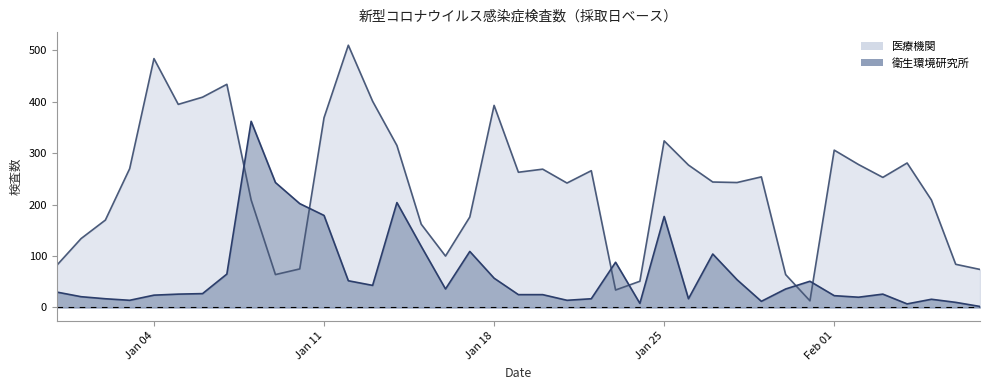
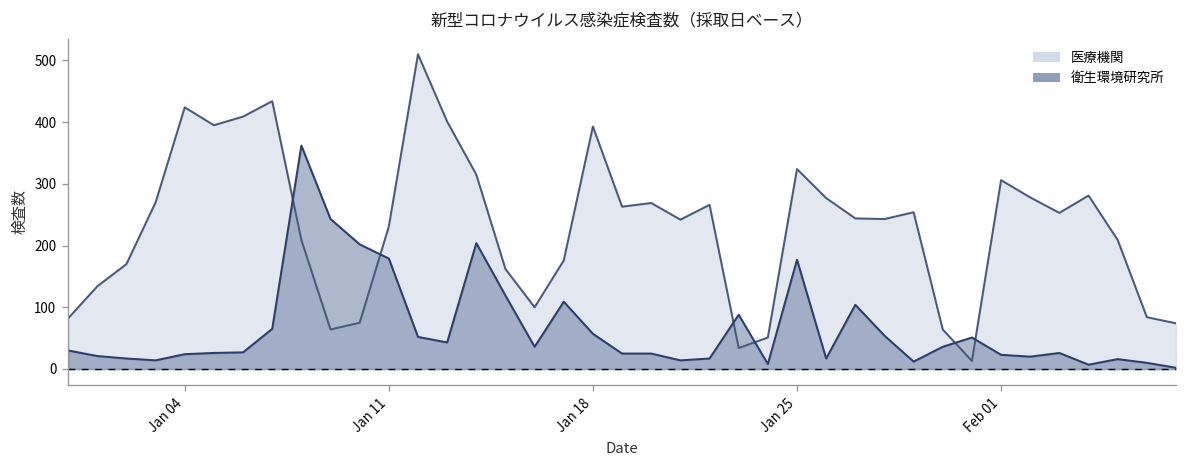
  {
    "医療機関": {
-     "Jan 04": 480,
-     "Jan 11": 370,
+     "Jan 04": 420,
+     "Jan 11": 230,
      "Jan 18": 390,
      "Jan 25": 320,
      "Feb 01": 310
    },
    "衛生環境研究所": {
      "Jan 04": 20,
      "Jan 11": 180,
      "Jan 18": 60,
      "Jan 25": 180,
      "Feb 01": 20
    }
  }
